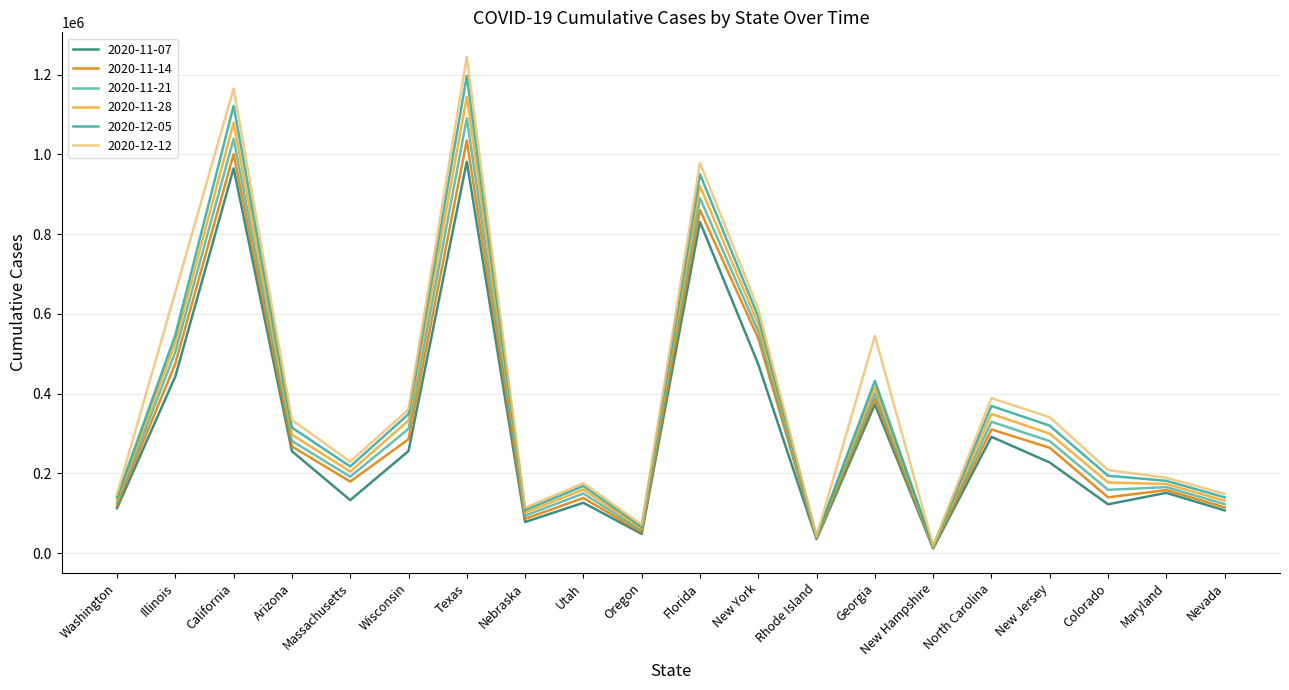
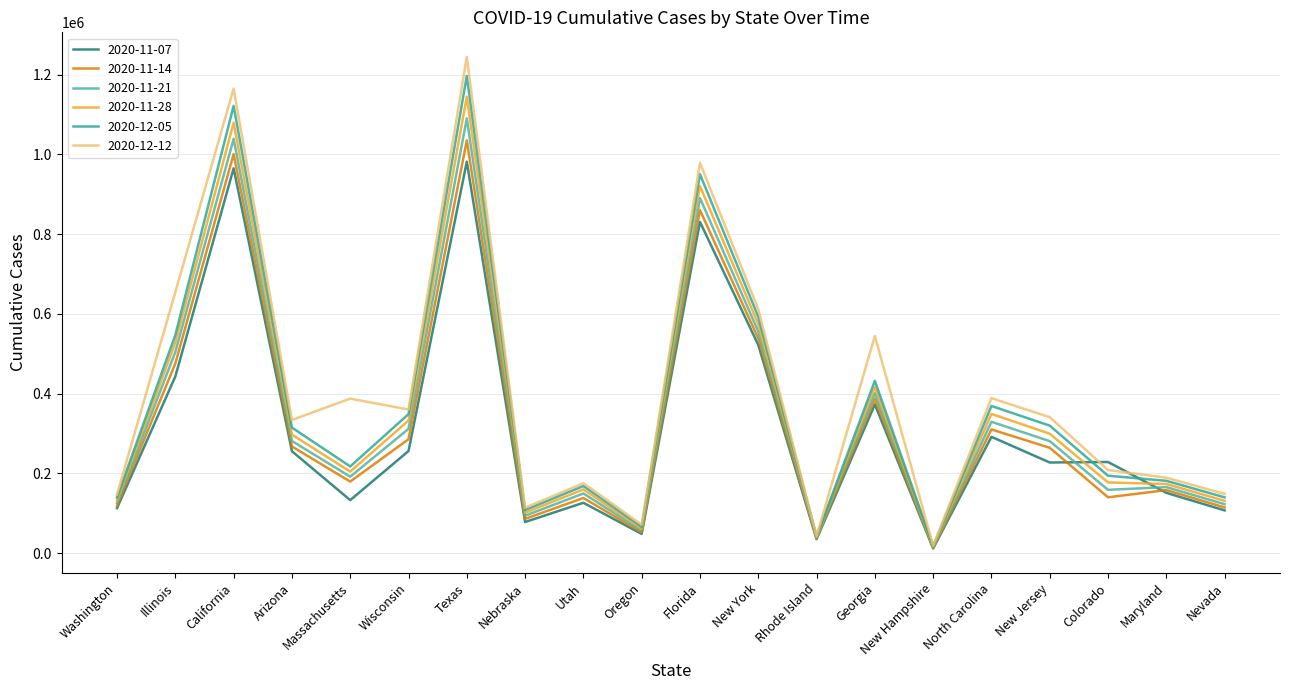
  {
    "2020-11-07": {
      "Illinois": 440000,
      "California": 970000,
      "Arizona": 260000,
      "Massachusetts": 130000,
      "Wisconsin": 260000,
      "Texas": 980000,
      "Nebraska": 80000,
      "Utah": 130000,
      "Florida": 830000,
-     "New York": 470000,
+     "New York": 520000,
      "Georgia": 370000,
      "North Carolina": 290000,
      "New Jersey": 230000,
-     "Colorado": 120000,
+     "Colorado": 230000,
      "Maryland": 150000,
      "Nevada": 110000
    },
    "2020-12-12": {
      "Washington": 150000,
      "Illinois": 650000,
      "California": 1170000,
      "Arizona": 330000,
-     "Massachusetts": 230000,
+     "Massachusetts": 390000,
      "Wisconsin": 360000,
      "Texas": 1240000,
      "Utah": 180000,
      "Florida": 980000,
      "New York": 610000,
      "Georgia": 540000,
      "North Carolina": 390000,
      "New Jersey": 340000,
      "Colorado": 210000,
      "Maryland": 190000,
      "Nevada": 150000
    }
  }
